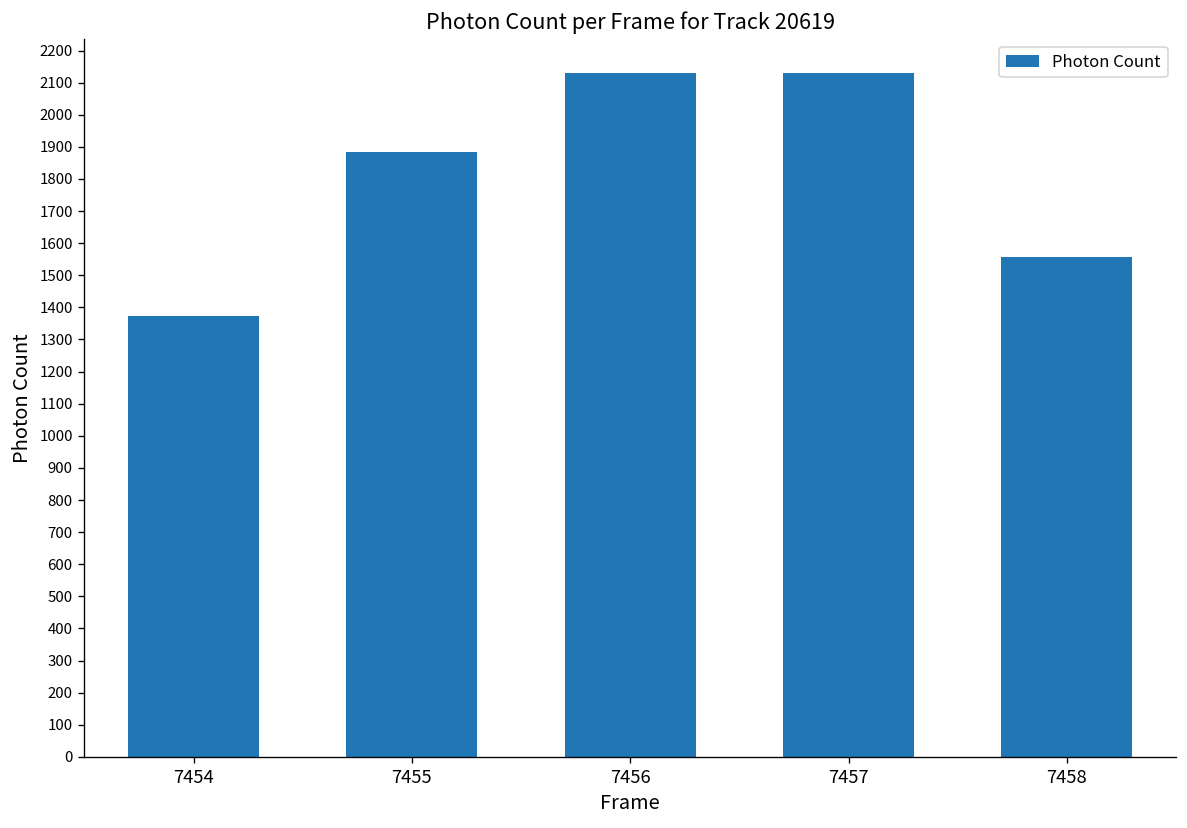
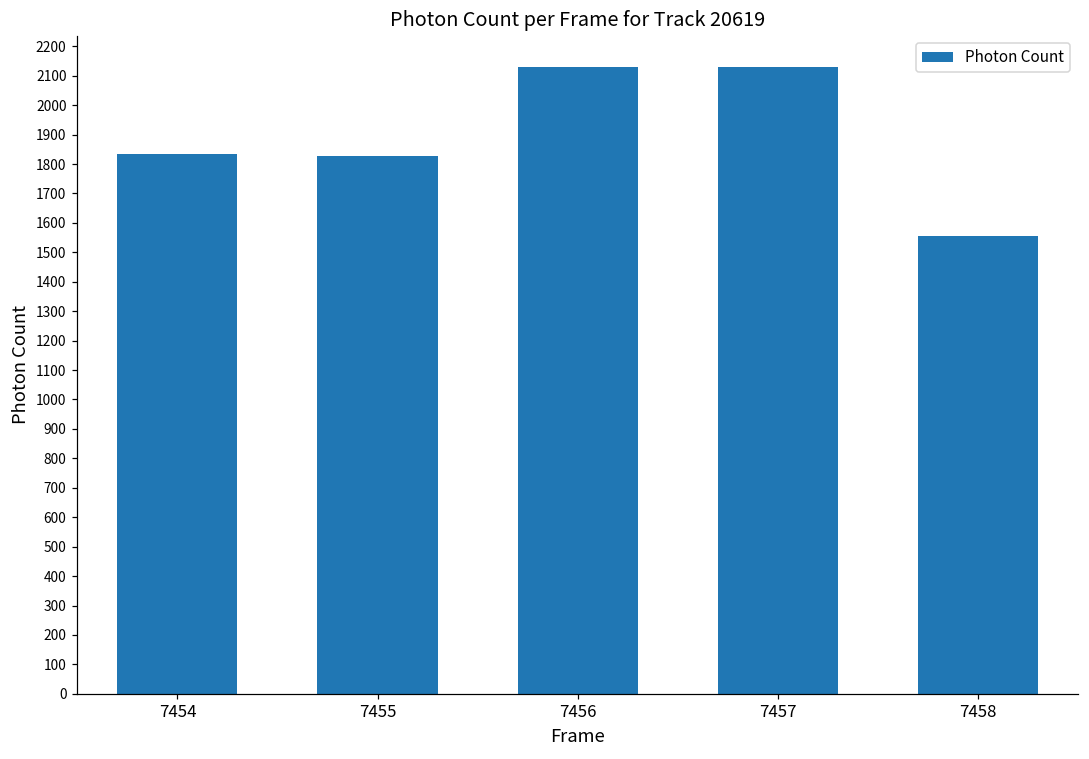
  {
-   "7454": 1370,
-   "7455": 1880,
+   "7454": 1830,
+   "7455": 1830,
    "7456": 2130,
    "7457": 2130,
    "7458": 1560
  }
